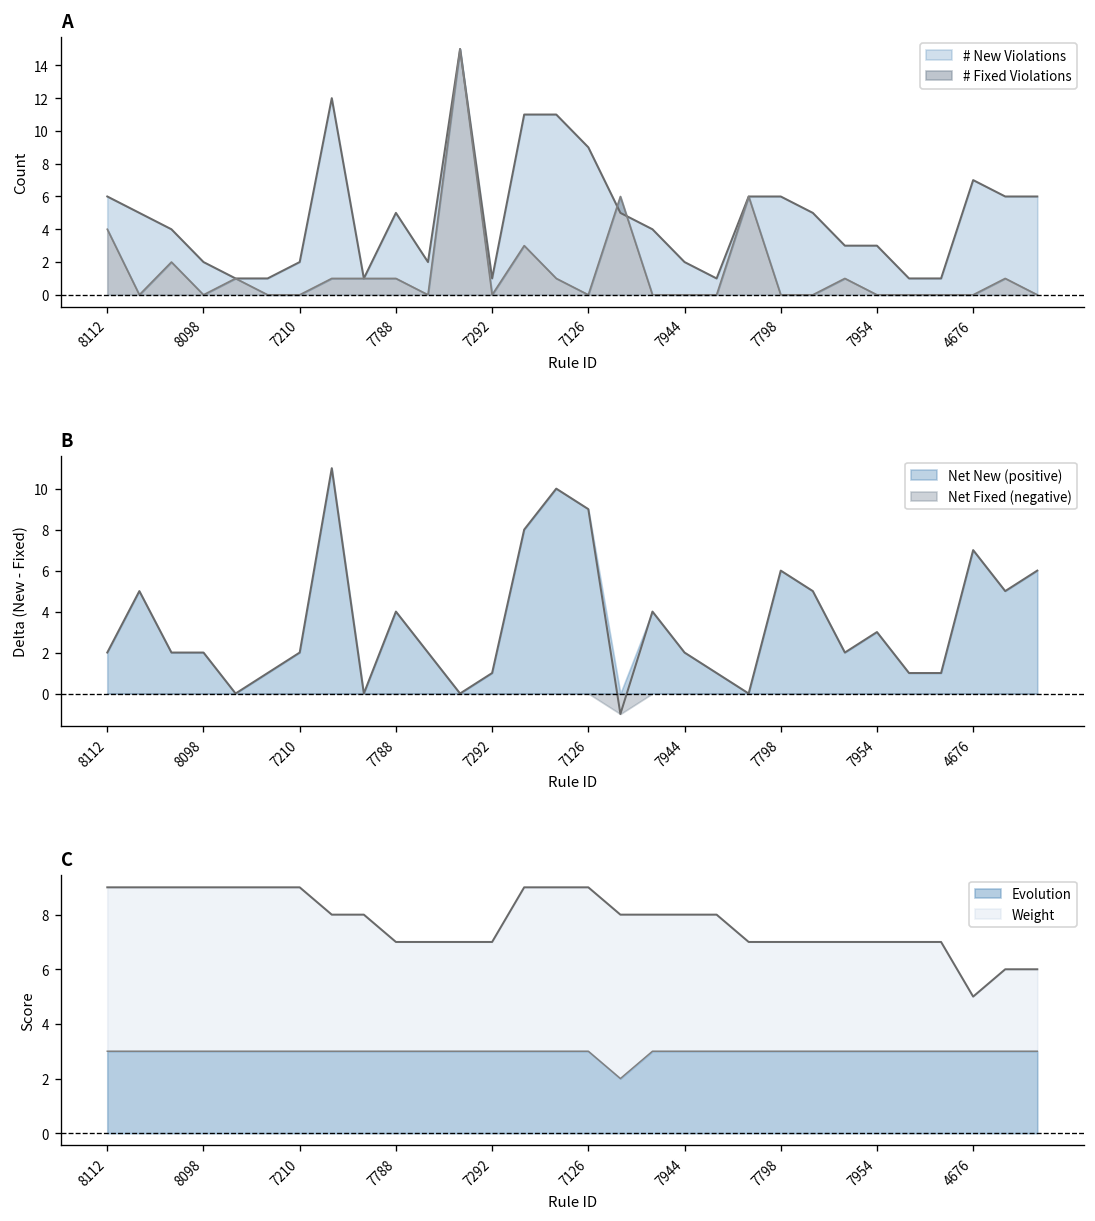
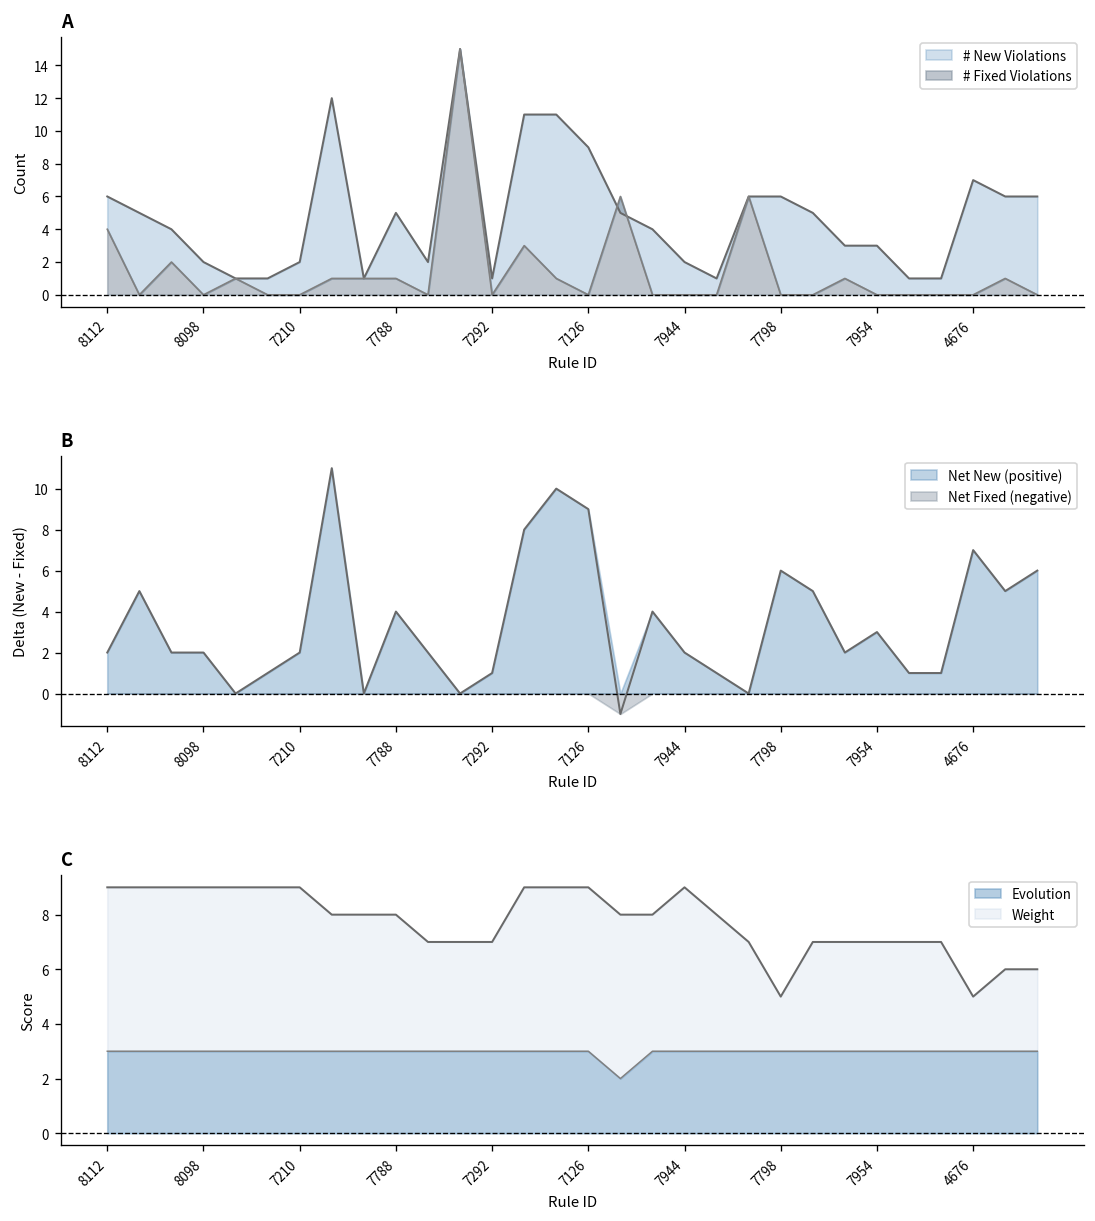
  {
    "C": {
      "Weight": {
        "8112": 9,
        "8098": 9,
        "7210": 9,
-       "7788": 7,
+       "7788": 8,
        "7292": 7,
        "7126": 9,
-       "7944": 8,
-       "7798": 7,
+       "7944": 9,
+       "7798": 5,
        "7954": 7,
        "4676": 5
      },
      "Evolution": {
        "8112": 3,
        "8098": 3,
        "7210": 3,
        "7788": 3,
        "7292": 3,
        "7126": 3,
        "7944": 3,
        "7798": 3,
        "7954": 3,
        "4676": 3
      }
    }
  }
